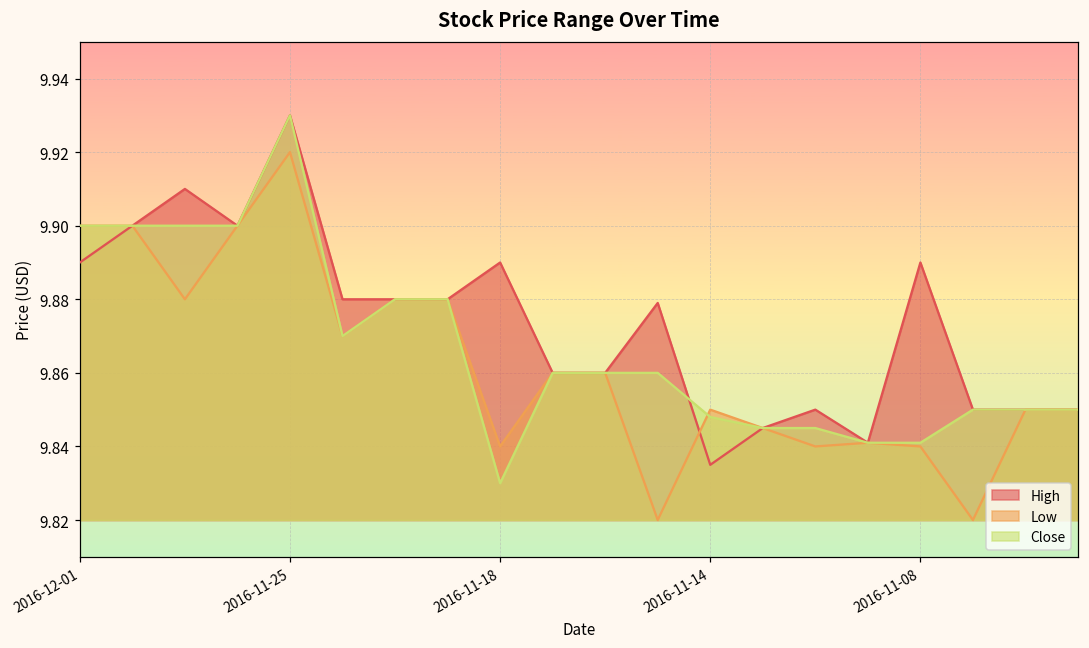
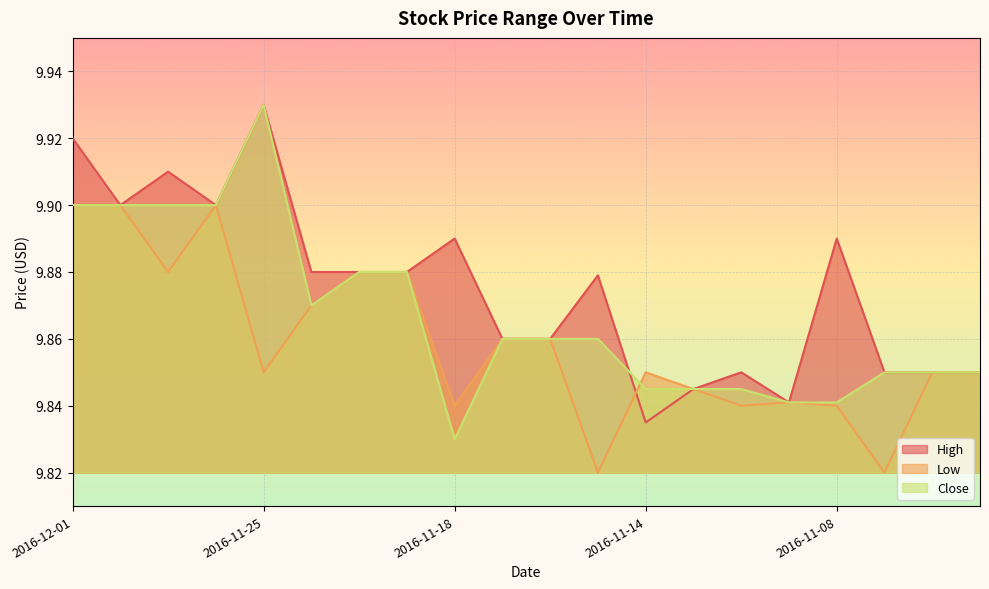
  {
    "High": {
-     "2016-12-01": 9.89,
+     "2016-12-01": 9.92,
      "2016-11-18": 9.89,
      "2016-11-14": 9.835,
      "2016-11-08": 9.89
    },
    "Low": {
-     "2016-11-25": 9.92,
+     "2016-11-25": 9.85,
      "2016-11-18": 9.84,
      "2016-11-14": 9.85,
      "2016-11-08": 9.84
    },
    "Close": {
      "2016-11-18": 9.830,
-     "2016-11-14": 9.848,
+     "2016-11-14": 9.845,
      "2016-11-08": 9.841
    }
  }
